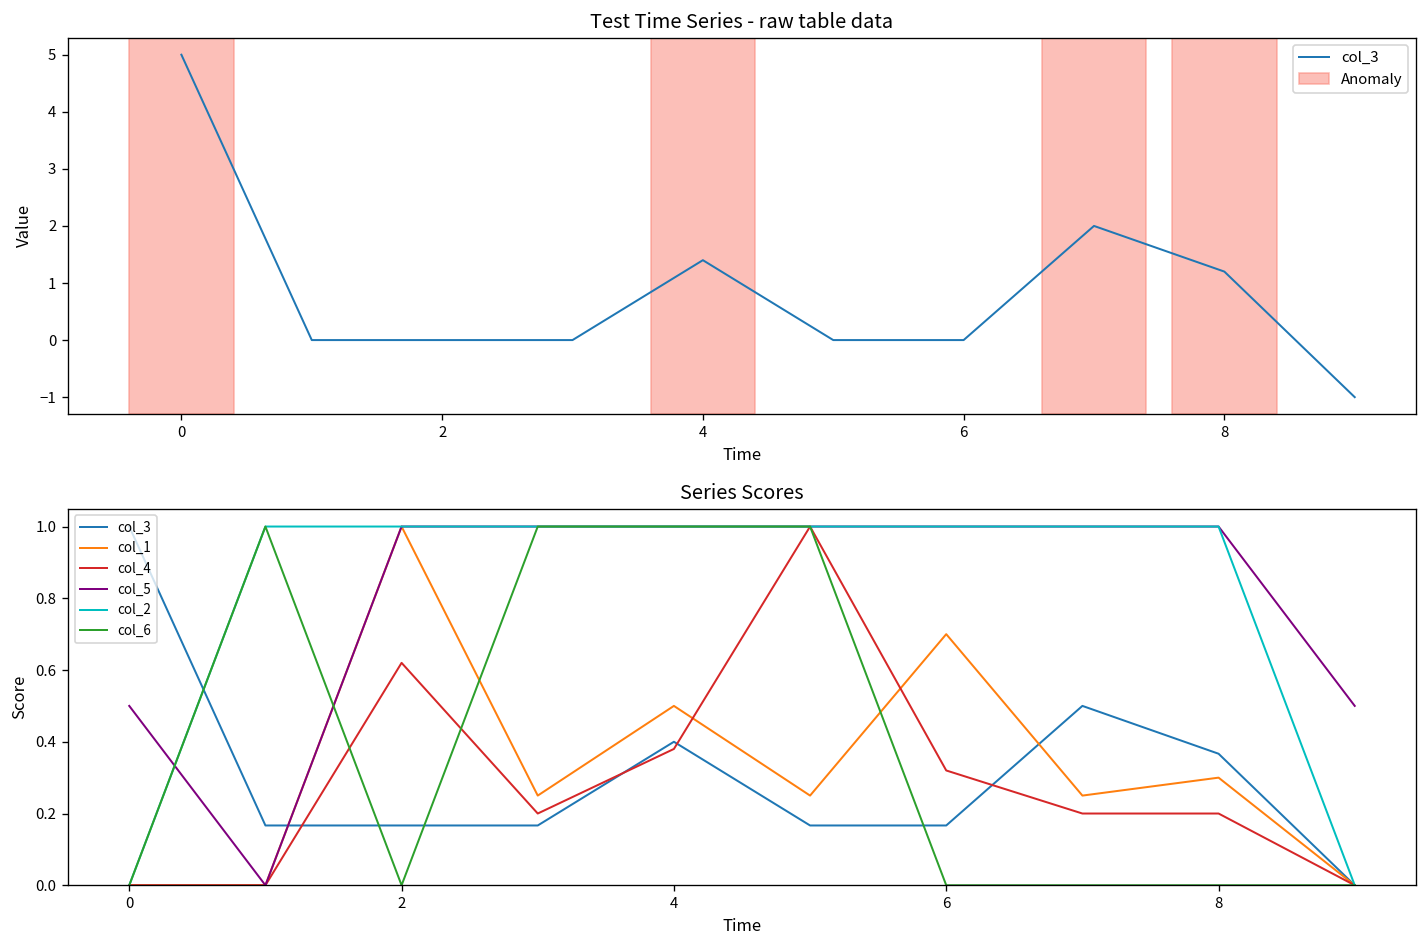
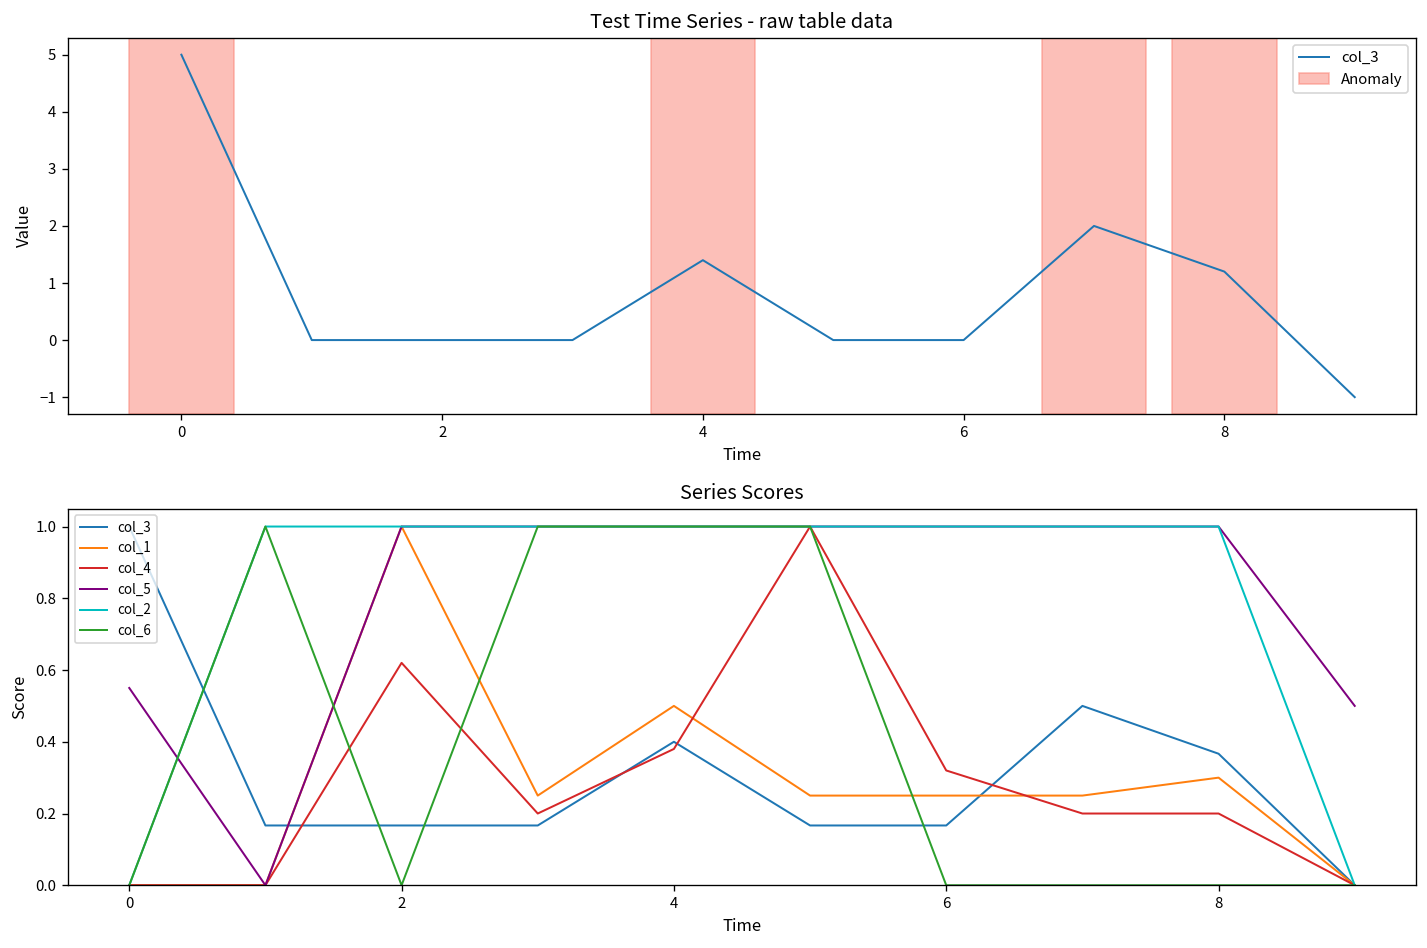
  {
    "Test Time Series - raw table data": {
      "0": 5.0,
      "2": 0.0,
      "4": 1.4,
      "6": 0.0,
      "8": 1.2
    },
    "Series Scores": {
      "col_3": {
        "2": 0.17,
        "4": 0.40,
        "6": 0.17,
        "8": 0.37
      },
      "col_1": {
        "4": 0.50,
-       "6": 0.70,
+       "6": 0.25,
        "8": 0.30
      },
      "col_4": {
        "2": 0.62,
        "4": 0.38,
        "6": 0.32,
        "8": 0.20
      },
      "col_5": {
-       "0": 0.50
+       "0": 0.55
      },
      "col_6": {
        "2": 0.00,
        "6": 0.00,
        "8": 0.00
      }
    }
  }
